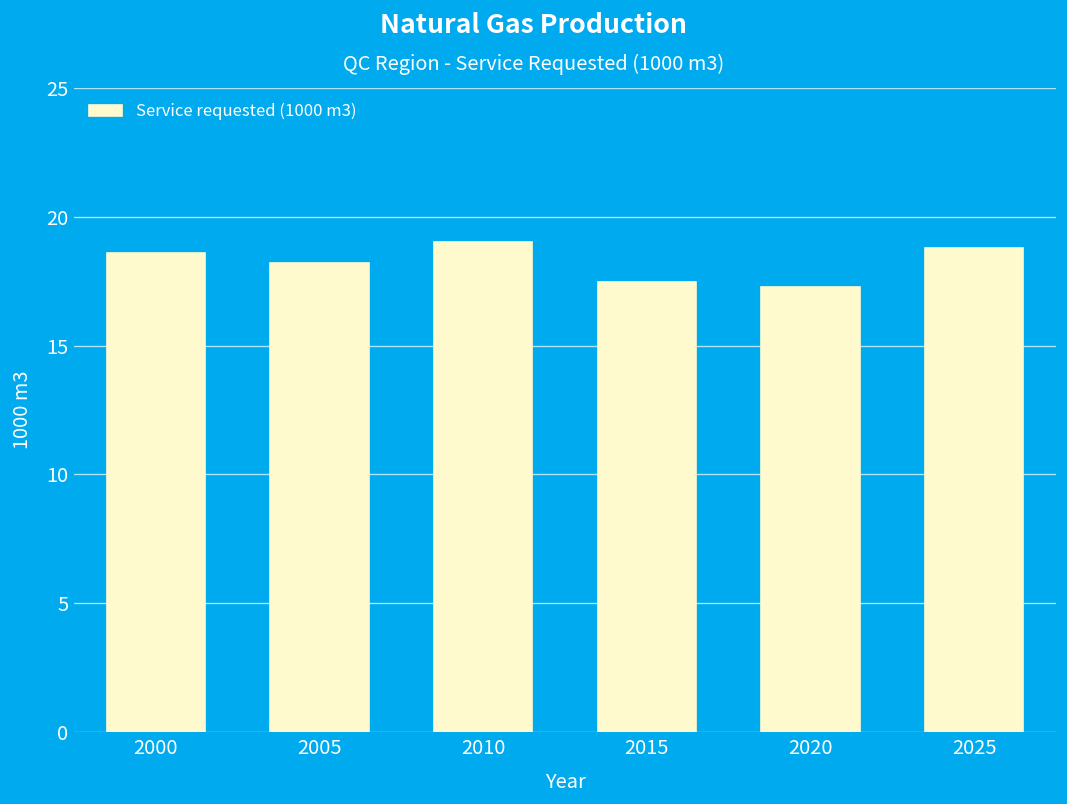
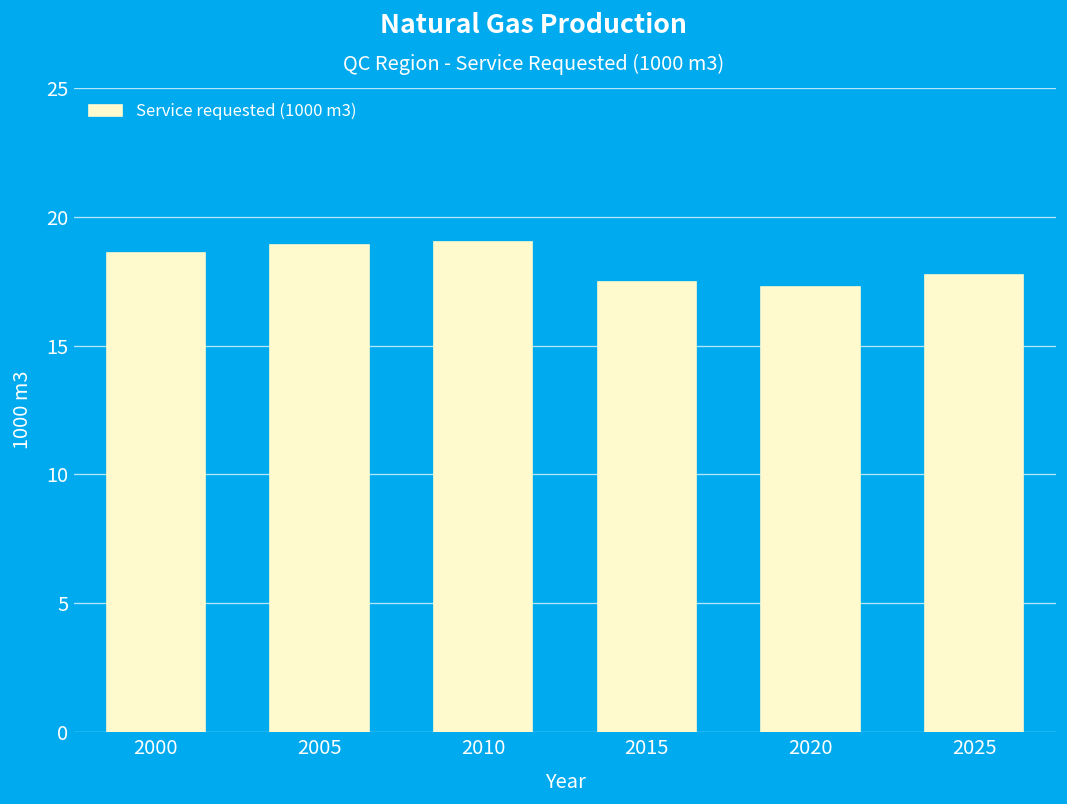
  {
    "2000": 18.6,
-   "2005": 18.2,
+   "2005": 18.9,
    "2010": 19.0,
    "2015": 17.5,
    "2020": 17.3,
-   "2025": 18.8
+   "2025": 17.7
  }
